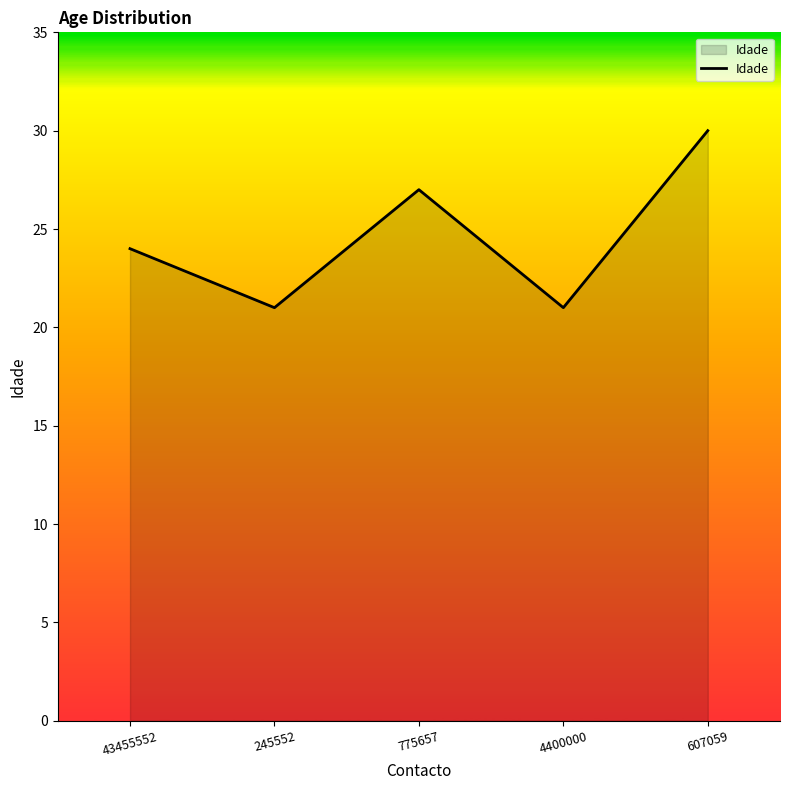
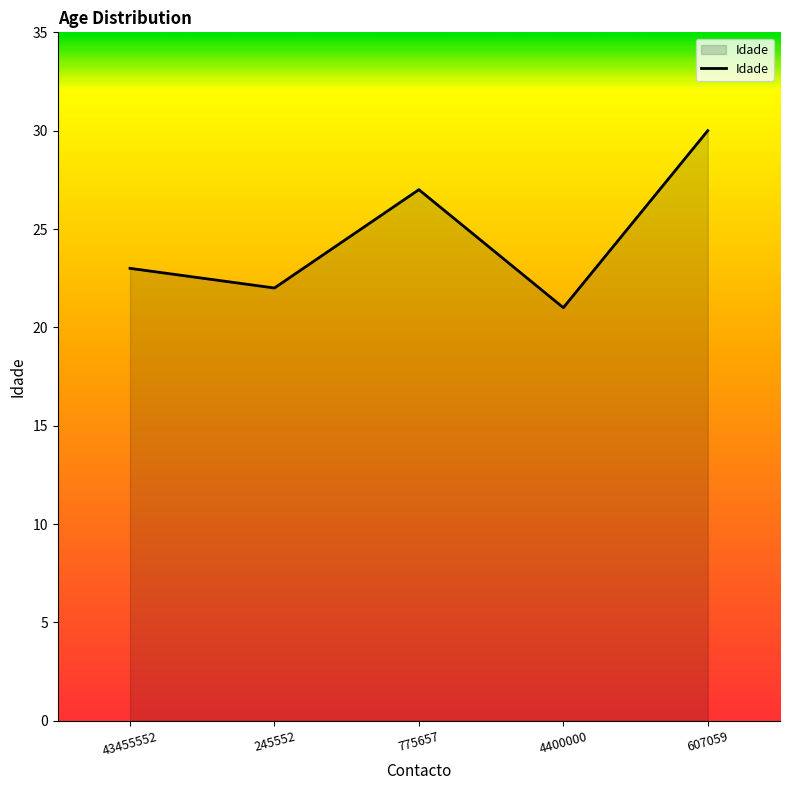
  {
-   "43455552": 24,
-   "245552": 21,
+   "43455552": 23,
+   "245552": 22,
    "775657": 27,
    "4400000": 21,
    "607059": 30
  }
